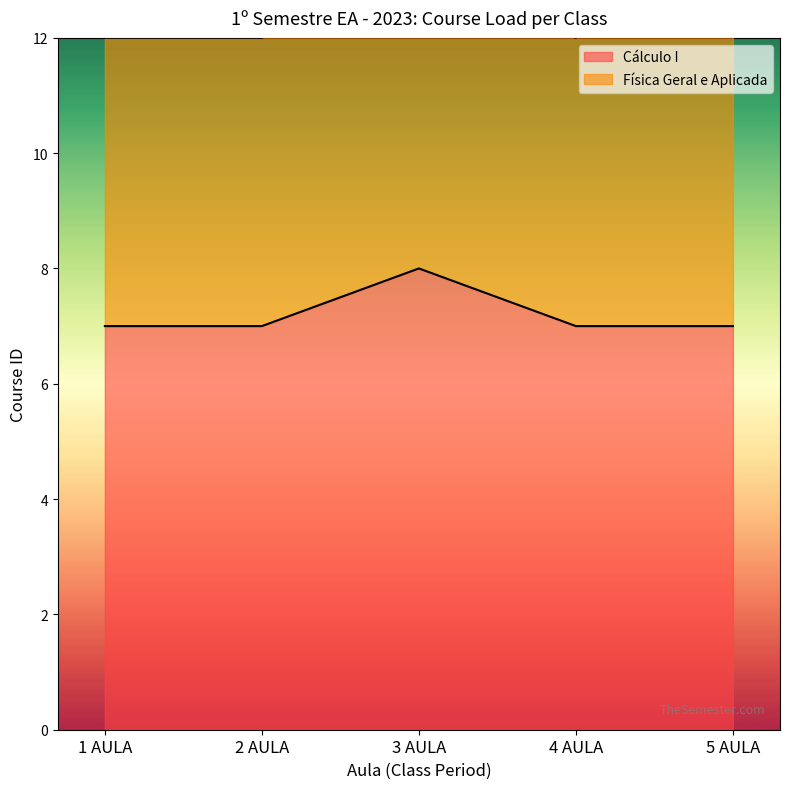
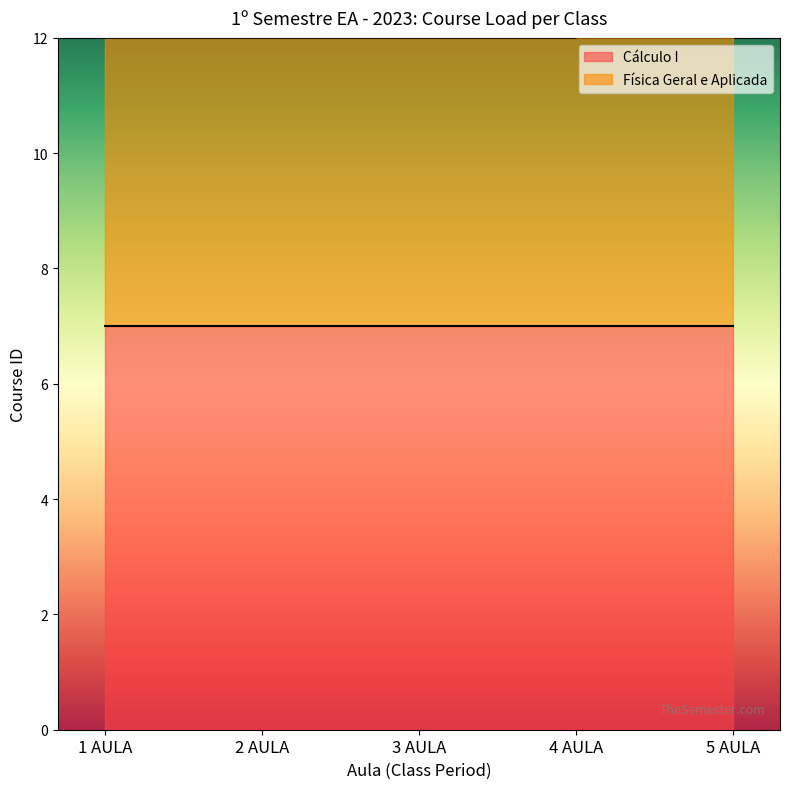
  {
    "Cálculo I": {
      "1 AULA": 7,
      "2 AULA": 7,
-     "3 AULA": 8,
+     "3 AULA": 7,
      "4 AULA": 7,
      "5 AULA": 7
    },
    "Física Geral e Aplicada": {
      "1 AULA": 5,
      "2 AULA": 5,
      "4 AULA": 5
    }
  }
